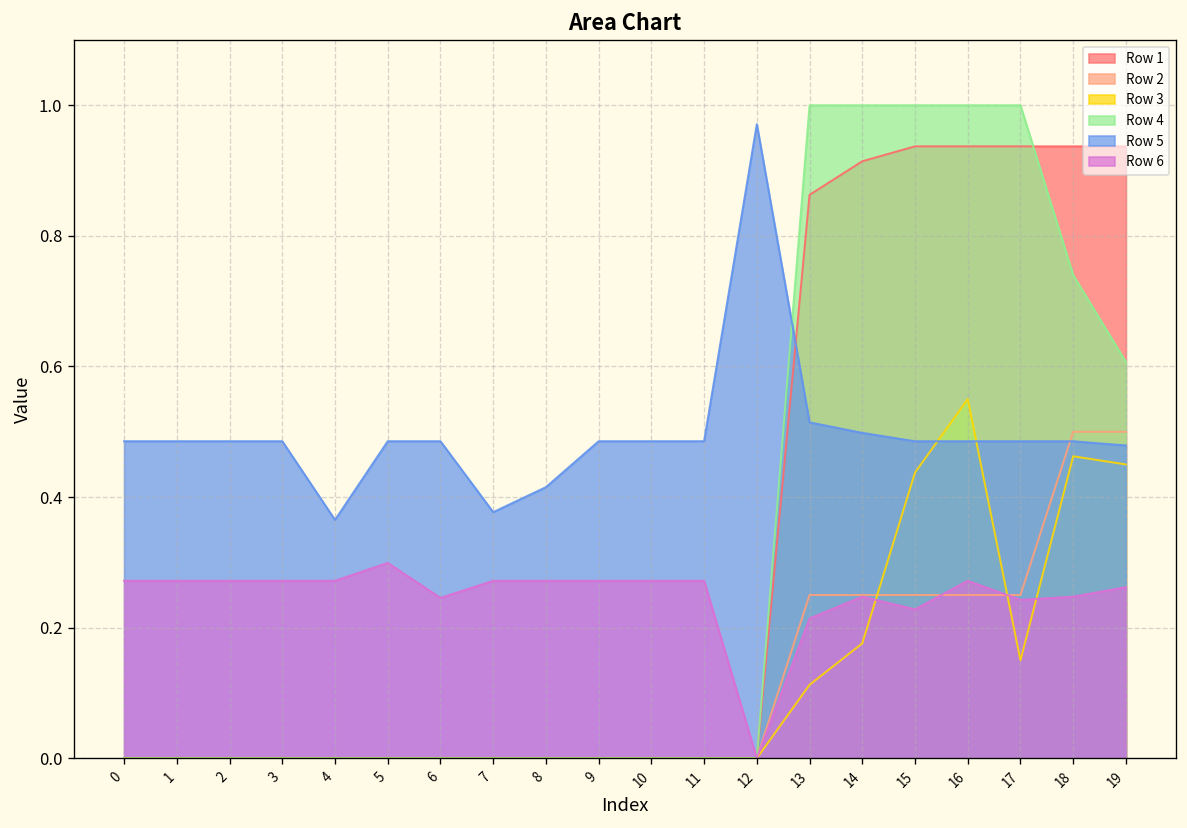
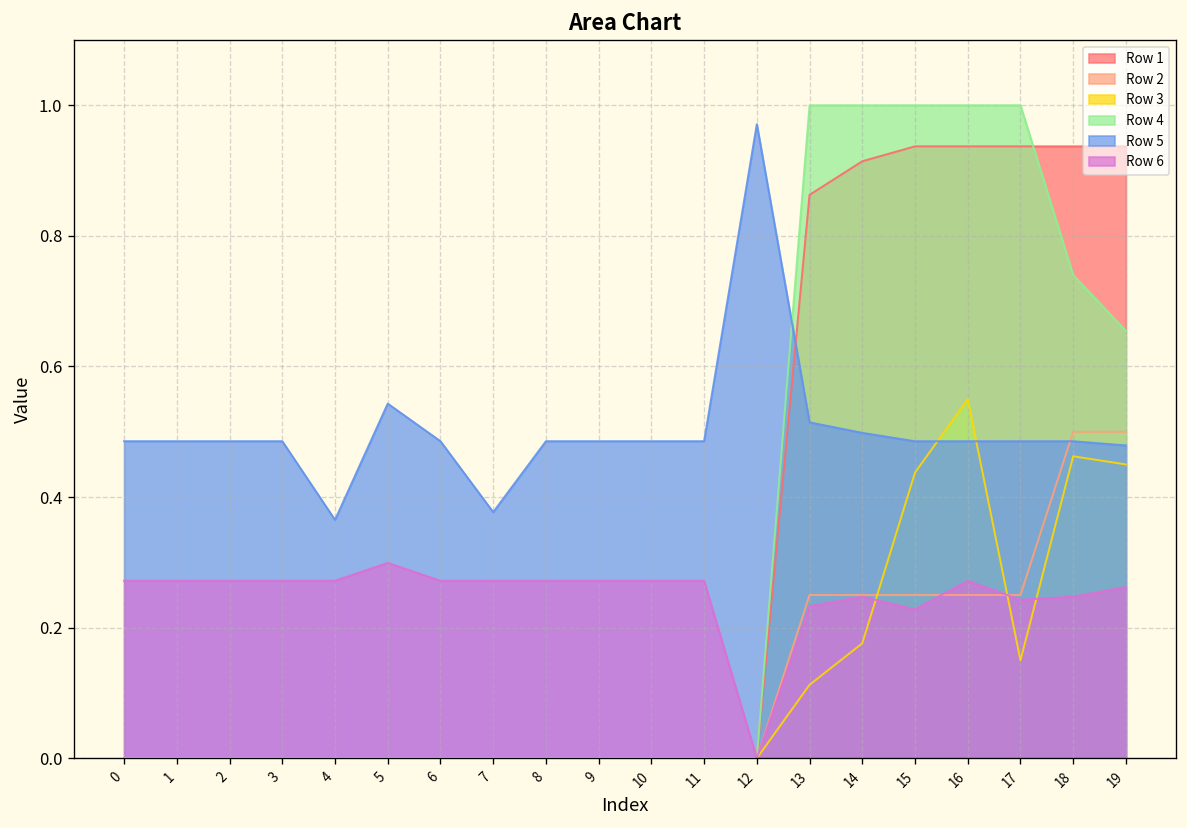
  {
    "Row 3": {
      "13": 0.11,
      "14": 0.18,
      "15": 0.44,
      "16": 0.55,
      "17": 0.15,
      "18": 0.46,
      "19": 0.45
    },
    "Row 4": {
      "13": 1.00,
      "14": 1.00,
      "15": 1.00,
      "16": 1.00,
      "17": 1.00,
      "18": 0.74,
-     "19": 0.61
+     "19": 0.65
    },
    "Row 5": {
      "0": 0.49,
      "1": 0.49,
      "2": 0.49,
      "3": 0.49,
      "4": 0.37,
-     "5": 0.49,
+     "5": 0.54,
      "6": 0.49,
      "7": 0.38,
-     "8": 0.42,
+     "8": 0.49,
      "9": 0.49,
      "10": 0.49,
      "11": 0.49,
      "12": 0.97,
      "13": 0.51,
      "14": 0.50,
      "15": 0.49,
      "16": 0.49,
      "17": 0.49,
      "18": 0.49,
      "19": 0.48
    },
    "Row 6": {
      "0": 0.27,
      "1": 0.27,
      "2": 0.27,
      "3": 0.27,
      "4": 0.27,
      "5": 0.30,
-     "6": 0.25,
+     "6": 0.27,
      "7": 0.27,
      "8": 0.27,
      "9": 0.27,
      "10": 0.27,
      "11": 0.27,
-     "13": 0.21,
+     "13": 0.23,
      "15": 0.23,
      "16": 0.27,
      "17": 0.24,
      "18": 0.25,
      "19": 0.26
    }
  }
